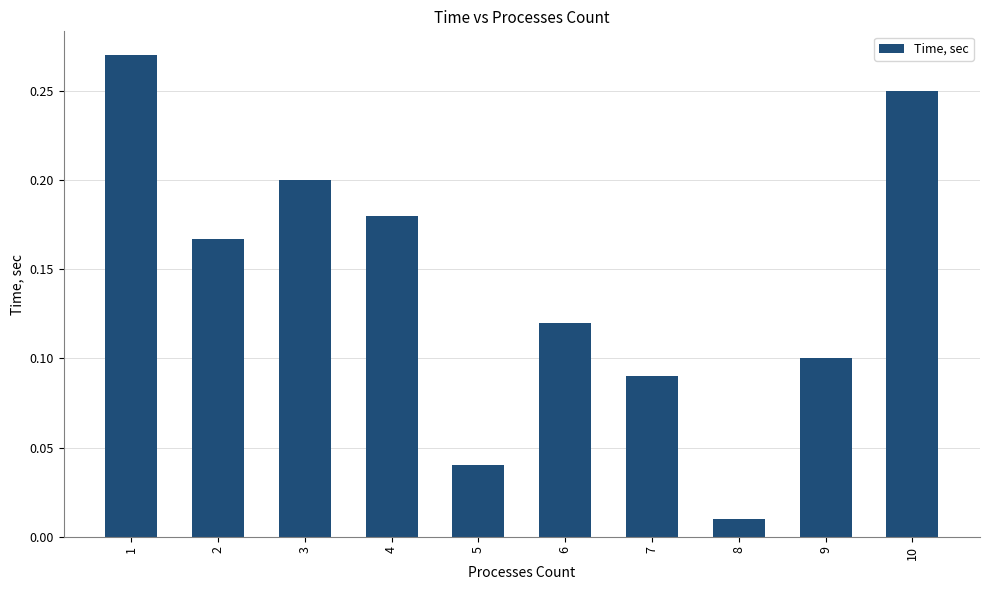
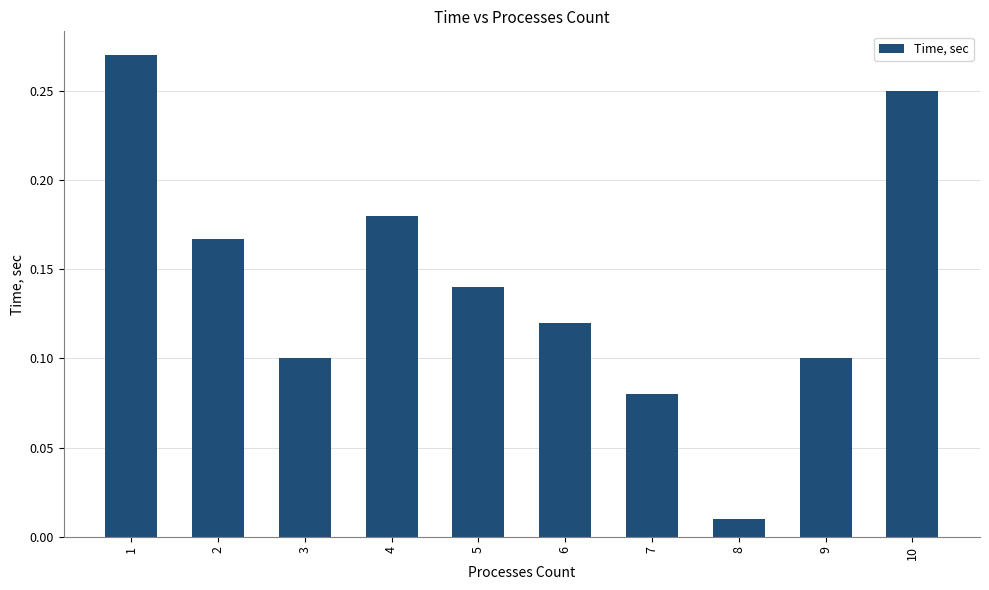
  {
    "1": 0.27,
    "2": 0.167,
-   "3": 0.2,
+   "3": 0.1,
    "4": 0.18,
-   "5": 0.04,
+   "5": 0.14,
    "6": 0.12,
-   "7": 0.09,
+   "7": 0.08,
    "8": 0.01,
    "9": 0.10,
    "10": 0.25
  }
